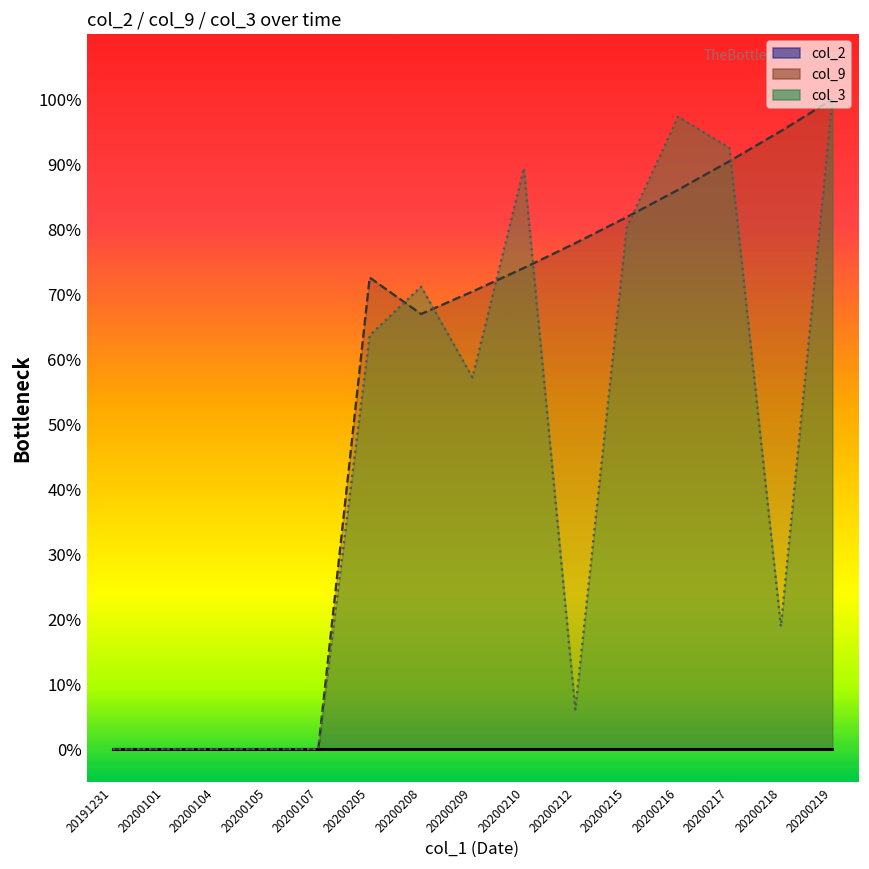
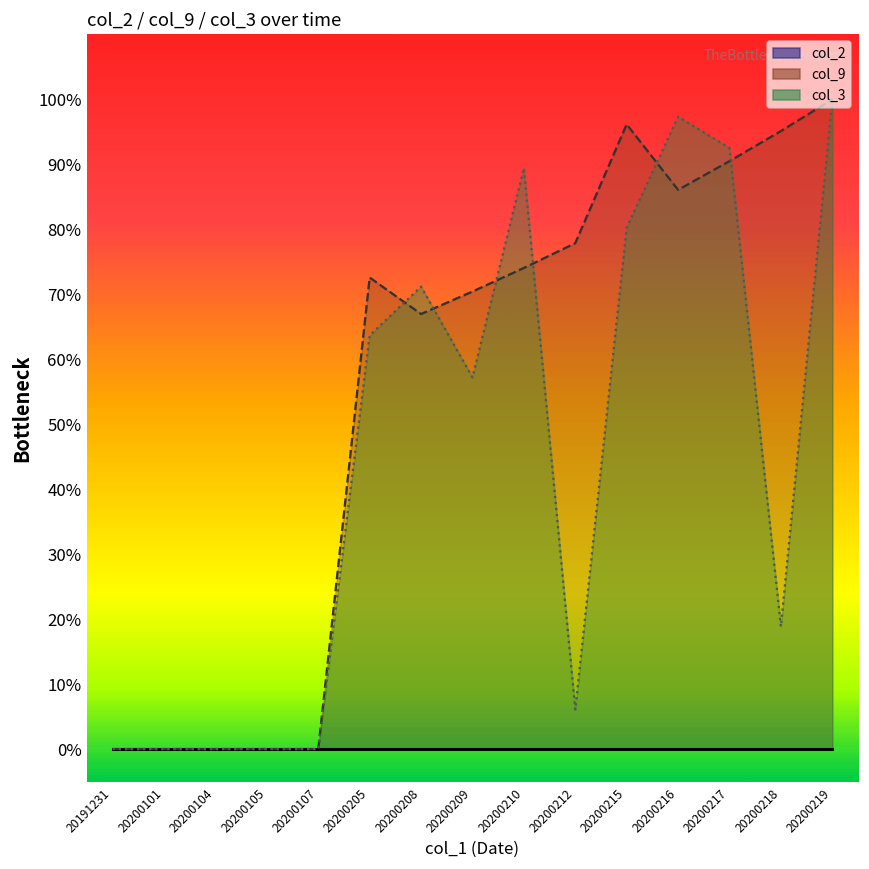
  {
    "col_2": {
      "20200205": "0%",
      "20200208": "0%",
      "20200209": "0%",
      "20200210": "0%",
      "20200212": "0%",
      "20200215": "0%",
      "20200216": "0%",
      "20200217": "0%",
      "20200218": "0%",
      "20200219": "0%"
    },
    "col_9": {
      "20200205": "73%",
      "20200208": "67%",
      "20200209": "70%",
      "20200210": "74%",
      "20200212": "78%",
-     "20200215": "82%",
+     "20200215": "96%",
      "20200216": "86%",
      "20200217": "90%",
      "20200218": "95%"
    },
    "col_3": {
      "20200205": "64%",
      "20200208": "71%",
      "20200209": "57%",
      "20200210": "89%",
      "20200212": "6%",
      "20200215": "80%",
      "20200216": "97%",
      "20200217": "93%",
      "20200218": "19%"
    }
  }
